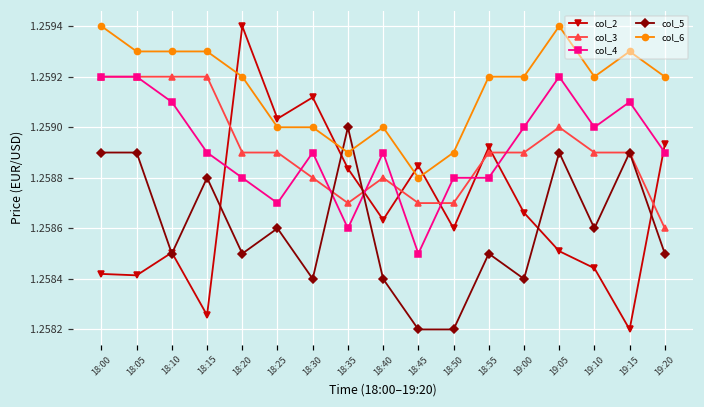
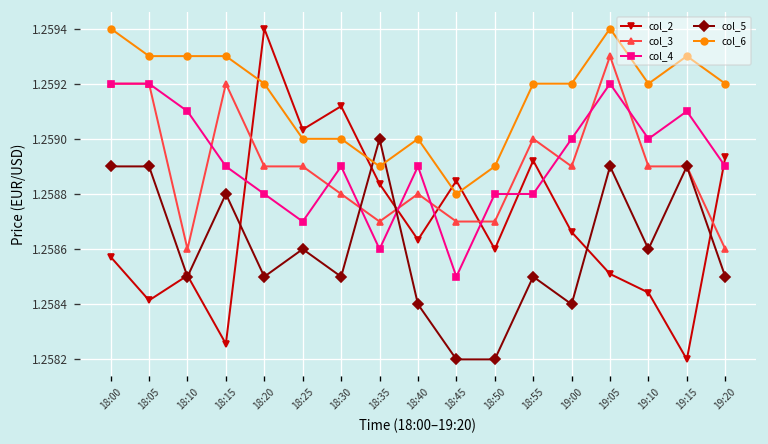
  {
    "col_2": {
-     "18:00": 1.25842,
+     "18:00": 1.25857,
      "18:05": 1.25841,
      "18:15": 1.25826,
      "18:20": 1.25940,
      "18:25": 1.25903,
      "18:30": 1.25912,
      "18:35": 1.25884,
      "18:40": 1.25863,
      "18:45": 1.25885,
      "18:50": 1.25860,
      "18:55": 1.25892,
      "19:00": 1.25866,
      "19:05": 1.25851,
      "19:10": 1.25844,
      "19:15": 1.25820,
      "19:20": 1.25893
    },
    "col_3": {
-     "18:10": 1.2592,
+     "18:10": 1.2586,
      "18:15": 1.2592,
      "18:20": 1.2589,
      "18:25": 1.2589,
      "18:30": 1.2588,
      "18:35": 1.2587,
      "18:40": 1.2588,
      "18:45": 1.2587,
      "18:50": 1.2587,
-     "18:55": 1.2589,
+     "18:55": 1.2590,
      "19:00": 1.2589,
-     "19:05": 1.2590,
+     "19:05": 1.2593,
      "19:10": 1.2589,
      "19:20": 1.2586
    },
    "col_4": {
      "18:10": 1.25910,
      "18:15": 1.25890,
      "18:20": 1.25880,
      "18:25": 1.25870,
      "18:30": 1.25890,
      "18:35": 1.25860,
      "18:40": 1.25890,
      "18:45": 1.25850,
      "18:50": 1.25880,
      "18:55": 1.25880,
      "19:00": 1.25900,
      "19:05": 1.25920,
      "19:10": 1.25900,
      "19:15": 1.25910,
      "19:20": 1.25890
    },
    "col_5": {
      "18:00": 1.2589,
      "18:05": 1.2589,
      "18:15": 1.2588,
      "18:20": 1.2585,
      "18:25": 1.2586,
-     "18:30": 1.2584,
+     "18:30": 1.2585,
      "18:35": 1.2590,
      "18:40": 1.2584,
      "18:45": 1.2582,
      "18:50": 1.2582,
      "18:55": 1.2585,
      "19:00": 1.2584,
      "19:05": 1.2589,
      "19:10": 1.2586,
      "19:20": 1.2585
    },
    "col_6": {
      "18:00": 1.25940,
      "18:05": 1.25930,
      "18:10": 1.25930,
      "18:15": 1.25930,
      "18:20": 1.25920,
      "18:25": 1.25900,
      "18:30": 1.25900,
      "18:35": 1.25890,
      "18:40": 1.25900,
      "18:45": 1.25880,
      "18:50": 1.25890,
      "18:55": 1.25920,
      "19:00": 1.25920,
      "19:05": 1.25940,
      "19:10": 1.25920,
      "19:20": 1.25920
    }
  }
